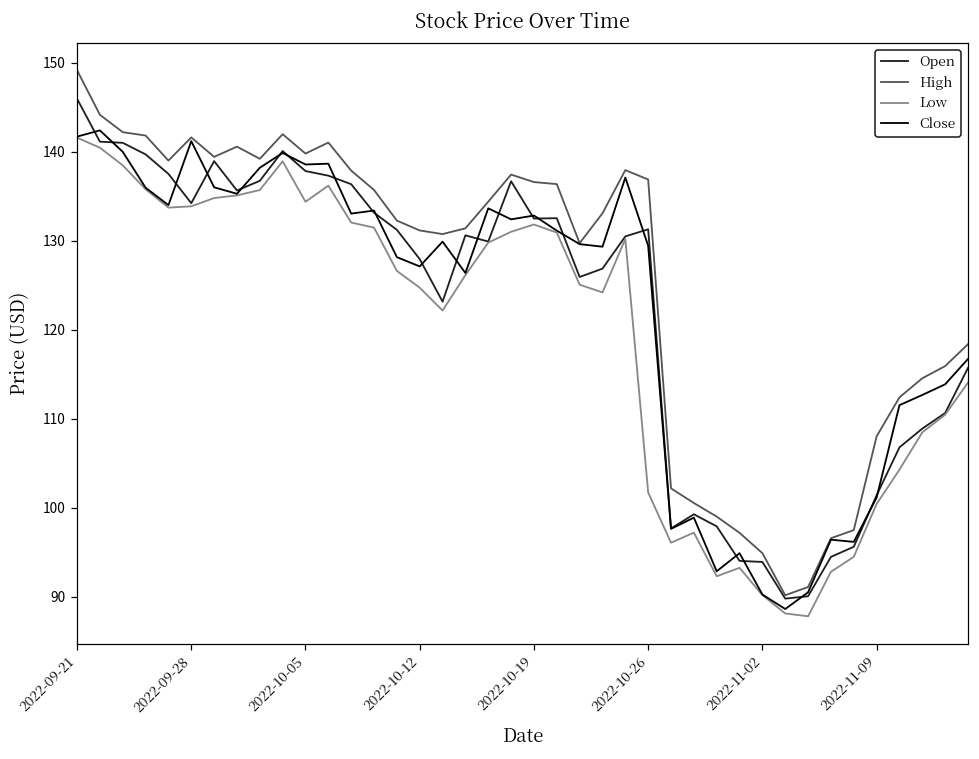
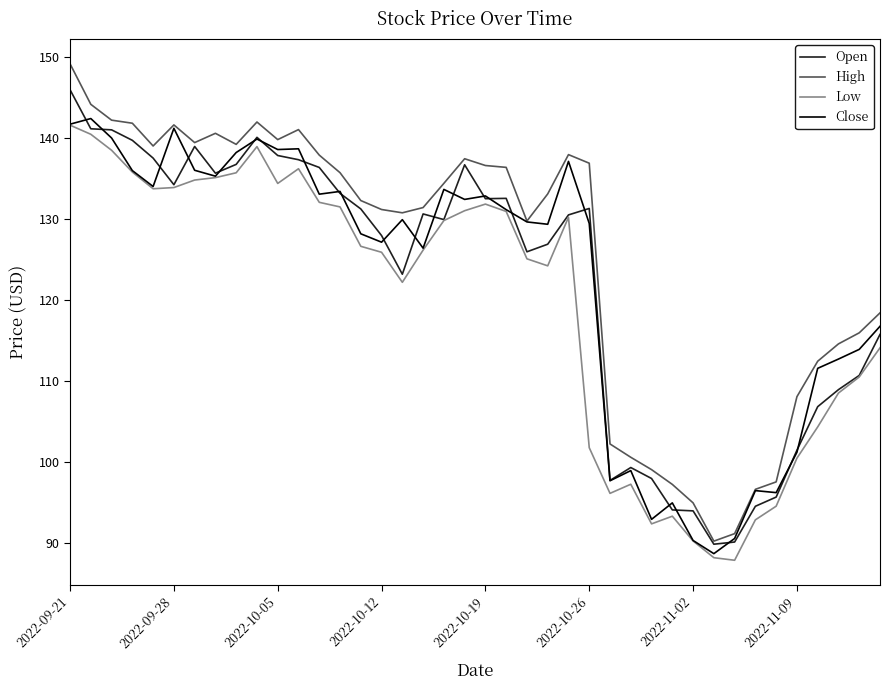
  {
    "High": {
      "2022-09-21": 149,
      "2022-09-28": 142,
      "2022-10-05": 140,
      "2022-10-12": 131,
      "2022-10-19": 137,
      "2022-10-26": 137,
      "2022-11-02": 95,
      "2022-11-09": 108
    },
    "Low": {
      "2022-09-28": 134,
      "2022-10-05": 134,
-     "2022-10-12": 125,
+     "2022-10-12": 126,
      "2022-10-19": 132,
      "2022-10-26": 102,
      "2022-11-09": 100
    }
  }
